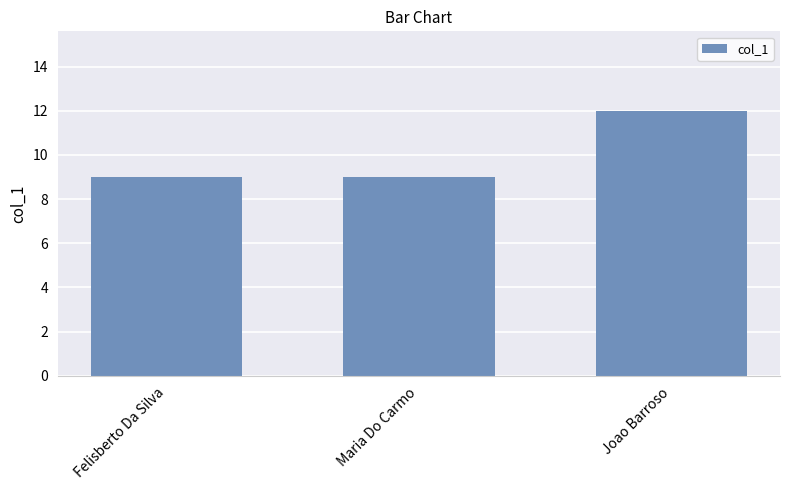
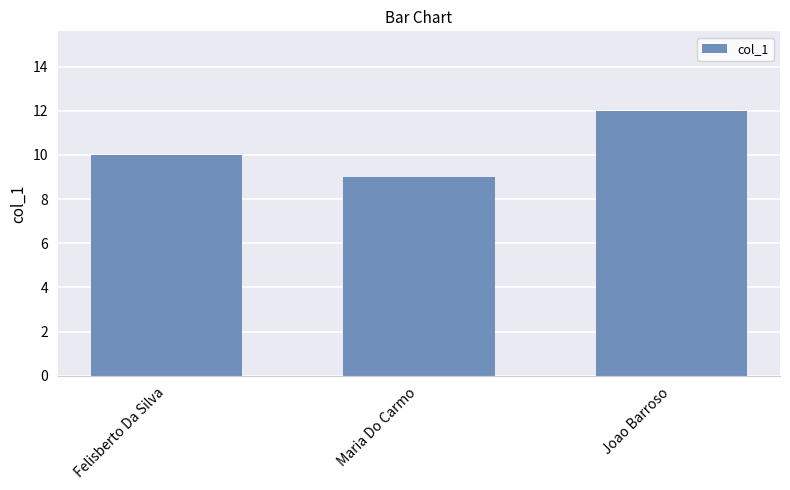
  {
-   "Felisberto Da Silva": 9,
+   "Felisberto Da Silva": 10,
    "Maria Do Carmo": 9,
    "Joao Barroso": 12
  }
